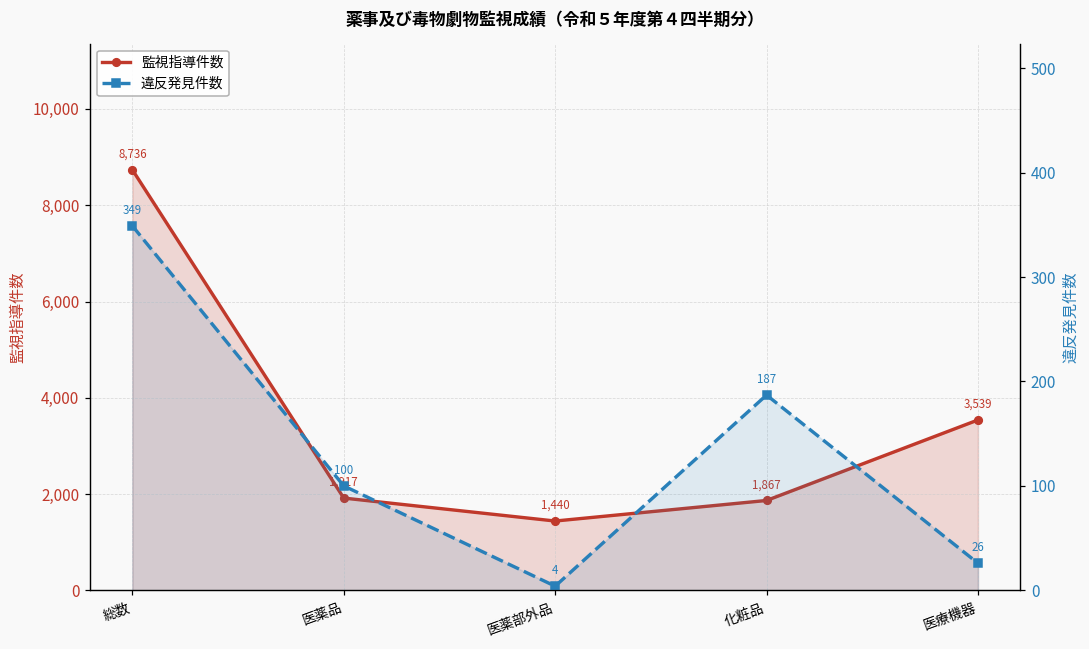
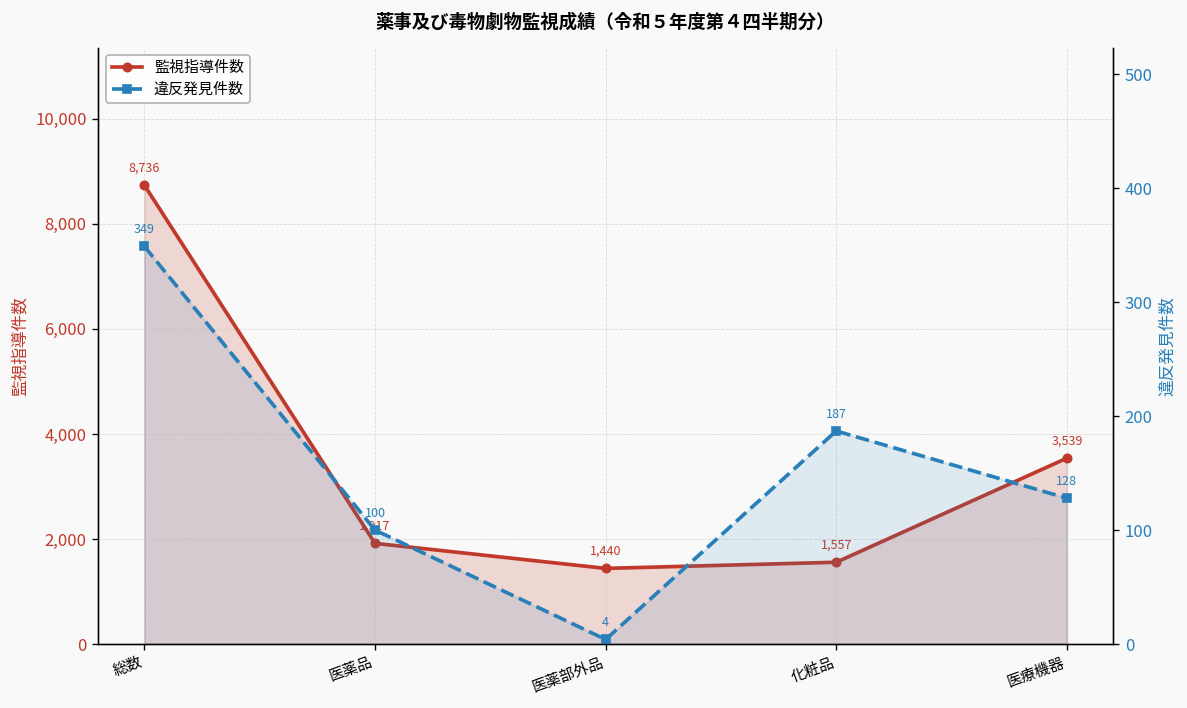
  {
    "監視指導件数": {
      "総数": "8,736",
      "医薬部外品": "1,440",
-     "化粧品": "1,867",
+     "化粧品": "1,557",
      "医療機器": "3,539"
    },
    "違反発見件数": {
      "総数": "349",
      "医薬品": "100",
      "医薬部外品": "4",
      "化粧品": "187",
-     "医療機器": "26"
+     "医療機器": "128"
    }
  }
